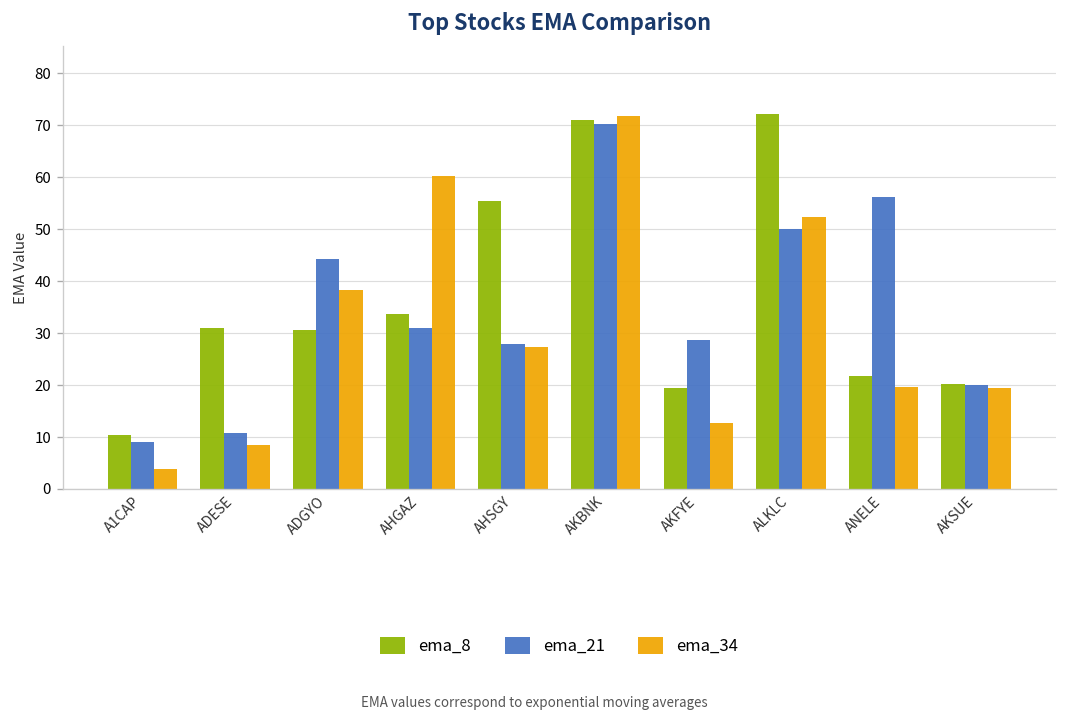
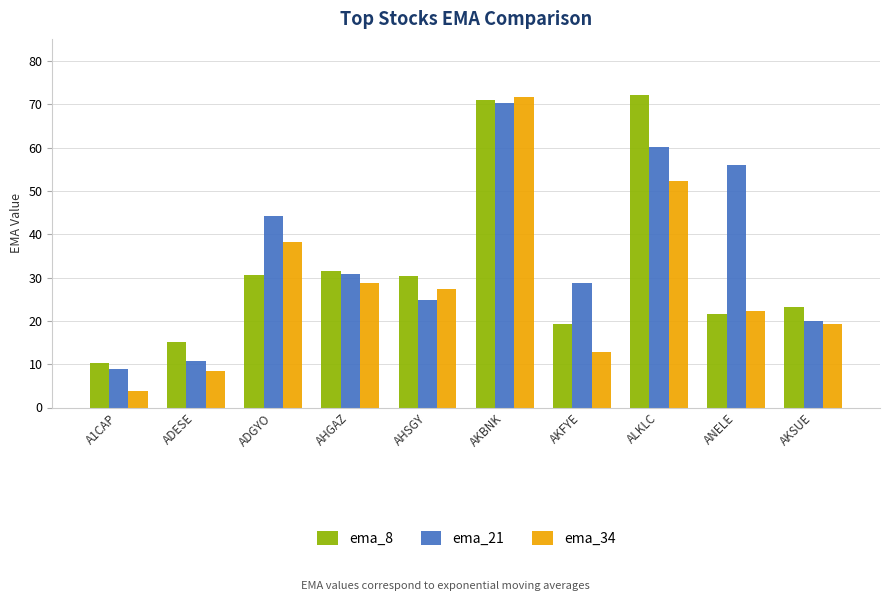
  {
    "ema_8": {
      "A1CAP": 10,
-     "ADESE": 31,
+     "ADESE": 15,
      "ADGYO": 31,
-     "AHGAZ": 34,
-     "AHSGY": 55,
+     "AHGAZ": 31,
+     "AHSGY": 30,
      "AKBNK": 71,
      "AKFYE": 19,
      "ALKLC": 72,
      "ANELE": 22,
-     "AKSUE": 20
+     "AKSUE": 23
    },
    "ema_21": {
      "A1CAP": 9,
      "ADESE": 11,
      "ADGYO": 44,
      "AHGAZ": 31,
-     "AHSGY": 28,
+     "AHSGY": 25,
      "AKBNK": 70,
      "AKFYE": 29,
-     "ALKLC": 50,
+     "ALKLC": 60,
      "ANELE": 56,
      "AKSUE": 20
    },
    "ema_34": {
      "A1CAP": 4,
      "ADESE": 8,
      "ADGYO": 38,
-     "AHGAZ": 60,
+     "AHGAZ": 29,
      "AHSGY": 27,
      "AKBNK": 72,
      "AKFYE": 13,
      "ALKLC": 52,
-     "ANELE": 20,
+     "ANELE": 22,
      "AKSUE": 19
    }
  }
